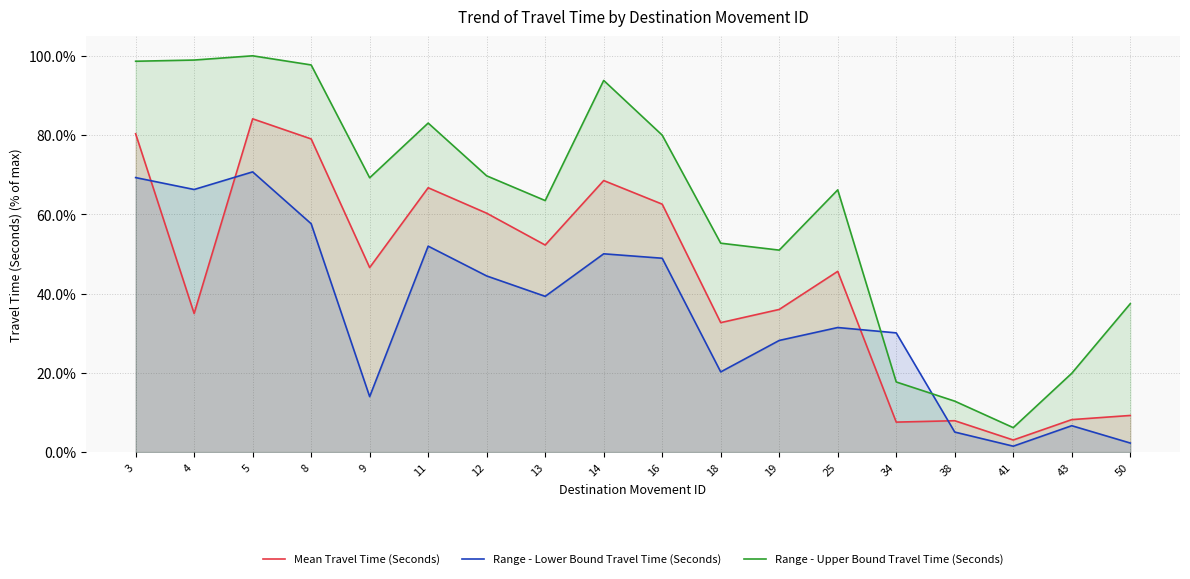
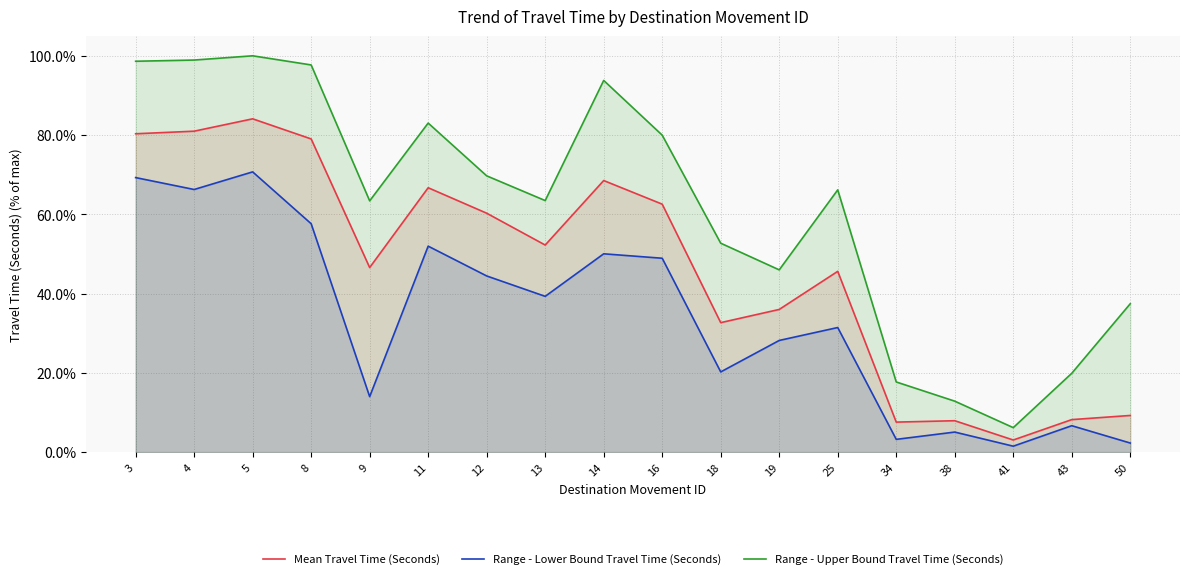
  {
    "Mean Travel Time (Seconds)": {
      "3": "80%",
-     "4": "35%",
+     "4": "81%",
      "5": "84%",
      "8": "79%",
      "9": "47%",
      "11": "67%",
      "12": "60%",
      "13": "52%",
      "14": "69%",
      "16": "63%",
      "18": "33%",
      "19": "36%",
      "25": "46%",
      "34": "8%",
      "38": "8%",
      "41": "3%",
      "43": "8%",
      "50": "9%"
    },
    "Range - Lower Bound Travel Time (Seconds)": {
      "3": "69%",
      "4": "66%",
      "5": "71%",
      "8": "58%",
      "9": "14%",
      "11": "52%",
      "12": "44%",
      "13": "39%",
      "14": "50%",
      "16": "49%",
      "18": "20%",
      "19": "28%",
      "25": "31%",
-     "34": "30%",
+     "34": "3%",
      "38": "5%",
      "41": "1%",
      "43": "7%",
      "50": "2%"
    },
    "Range - Upper Bound Travel Time (Seconds)": {
      "3": "99%",
      "4": "99%",
      "5": "100%",
      "8": "98%",
-     "9": "69%",
+     "9": "63%",
      "11": "83%",
      "12": "70%",
      "13": "63%",
      "14": "94%",
      "16": "80%",
      "18": "53%",
-     "19": "51%",
+     "19": "46%",
      "25": "66%",
      "34": "18%",
      "38": "13%",
      "41": "6%",
      "43": "20%",
      "50": "37%"
    }
  }
